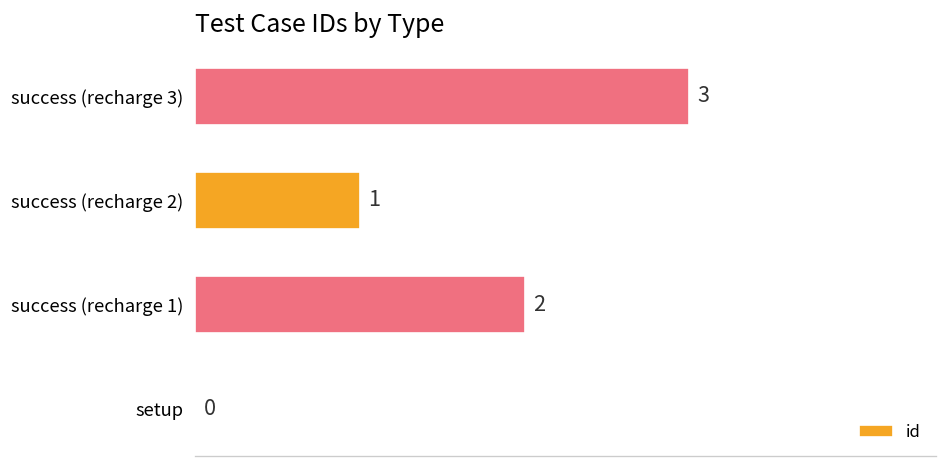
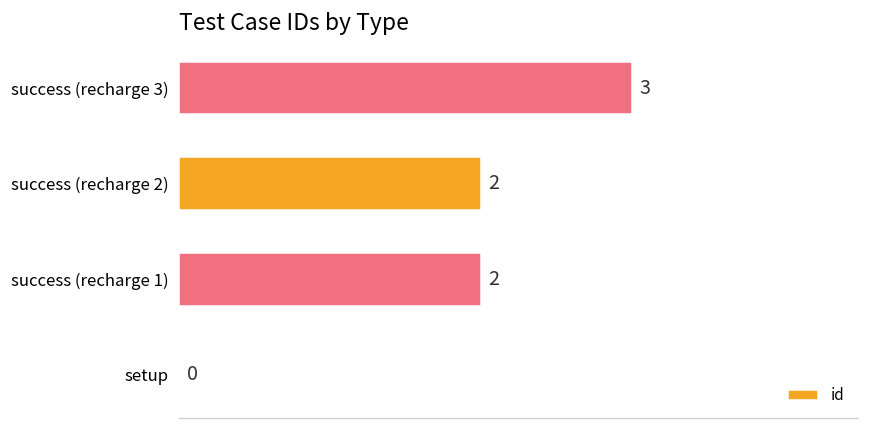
  {
    "success (recharge 3)": 3,
-   "success (recharge 2)": 1,
+   "success (recharge 2)": 2,
    "success (recharge 1)": 2,
    "setup": 0
  }
